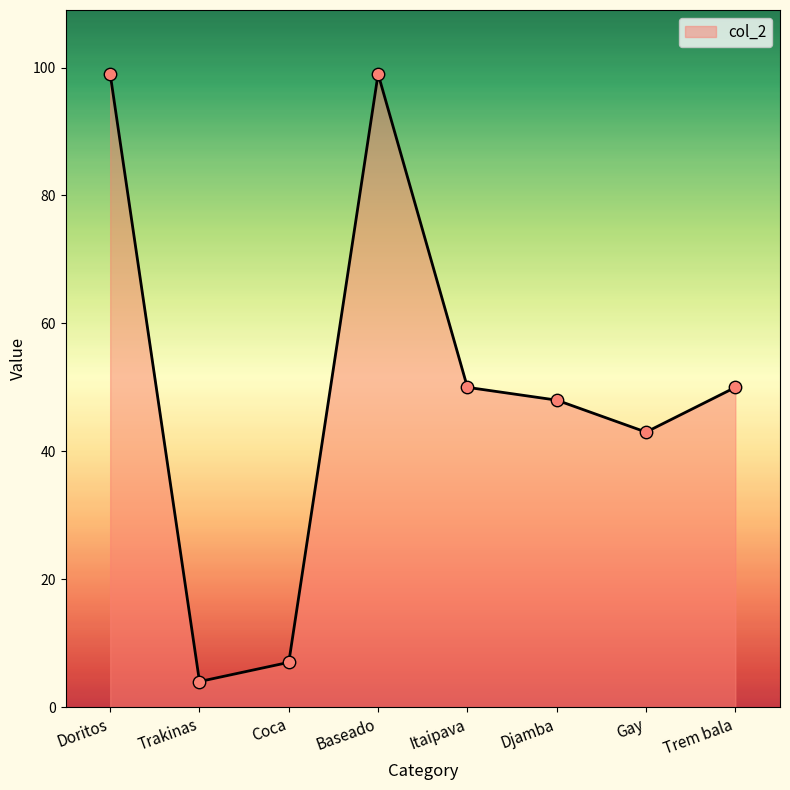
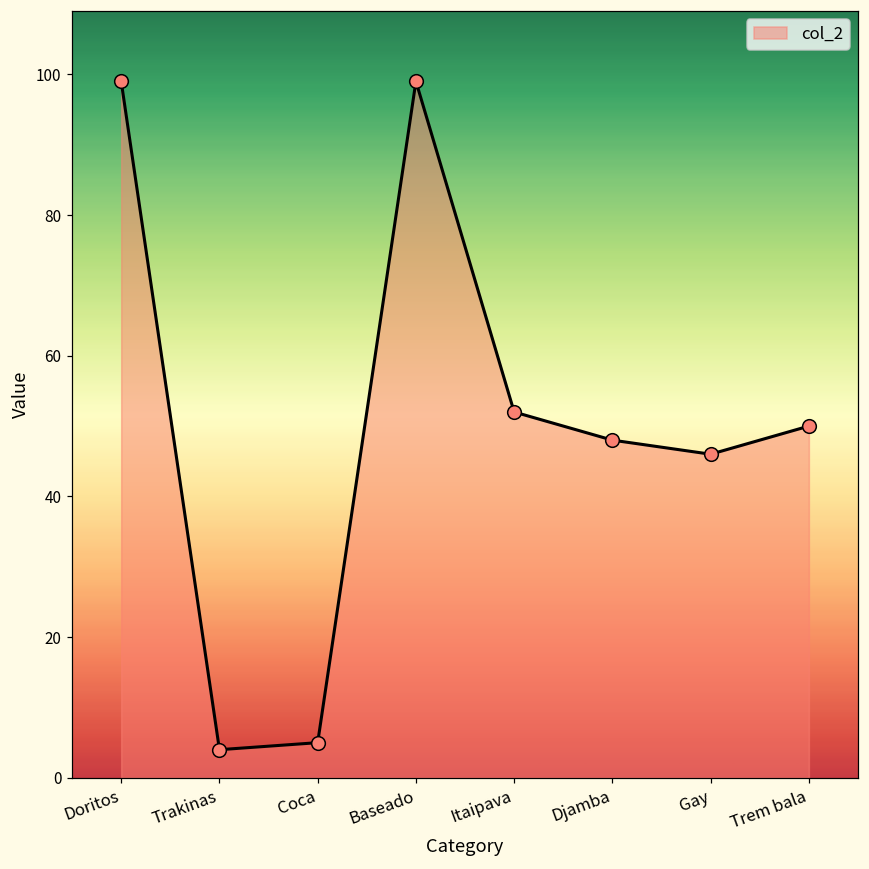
  {
    "Doritos": 99,
    "Trakinas": 4,
-   "Coca": 7,
+   "Coca": 5,
    "Baseado": 99,
-   "Itaipava": 50,
+   "Itaipava": 52,
    "Djamba": 48,
-   "Gay": 43,
+   "Gay": 46,
    "Trem bala": 50
  }
